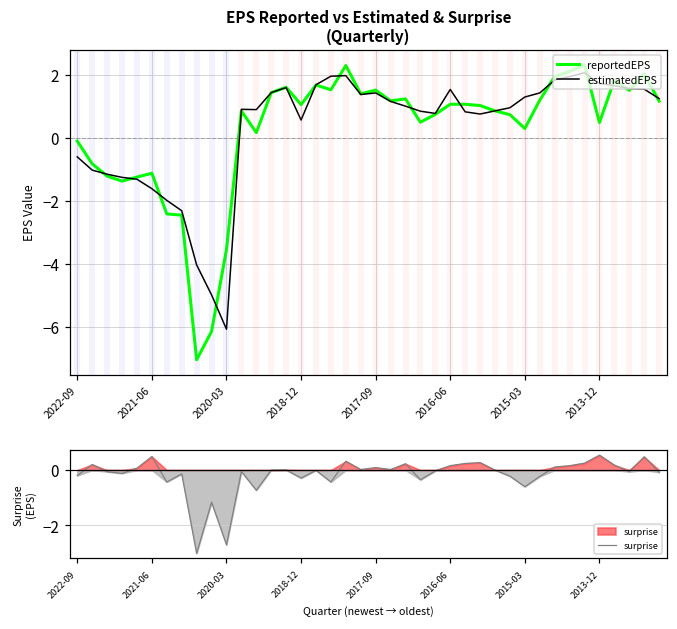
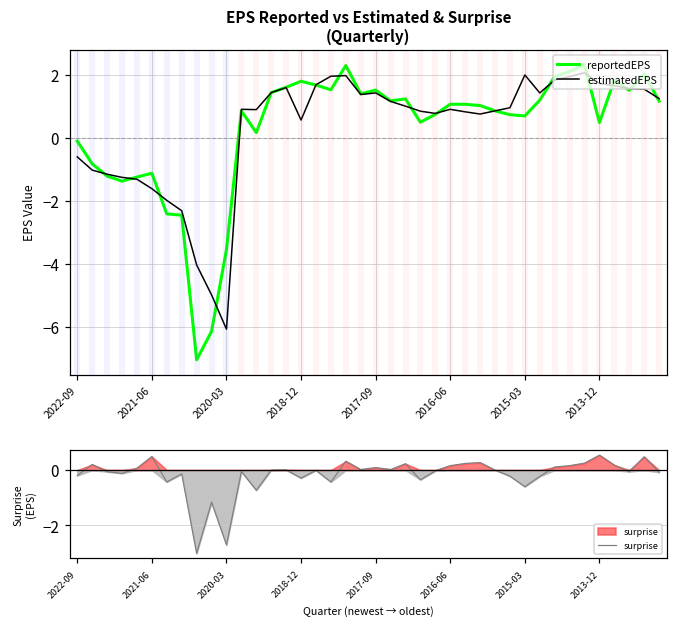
  {
    "EPS Reported vs Estimated & Surprise (Quarterly)": {
      "reportedEPS": {
        "2022-09": -0.1,
        "2021-06": -1.1,
        "2020-03": -3.5,
-       "2018-12": 1.1,
+       "2018-12": 1.8,
        "2017-09": 1.5,
        "2016-06": 1.1,
-       "2015-03": 0.3,
+       "2015-03": 0.7,
        "2013-12": 0.5
      },
      "estimatedEPS": {
        "2022-09": -0.6,
        "2021-06": -1.6,
        "2020-03": -6.1,
        "2018-12": 0.6,
        "2017-09": 1.4,
-       "2016-06": 1.5,
-       "2015-03": 1.3
+       "2016-06": 0.9,
+       "2015-03": 2.0
      }
    }
  }
